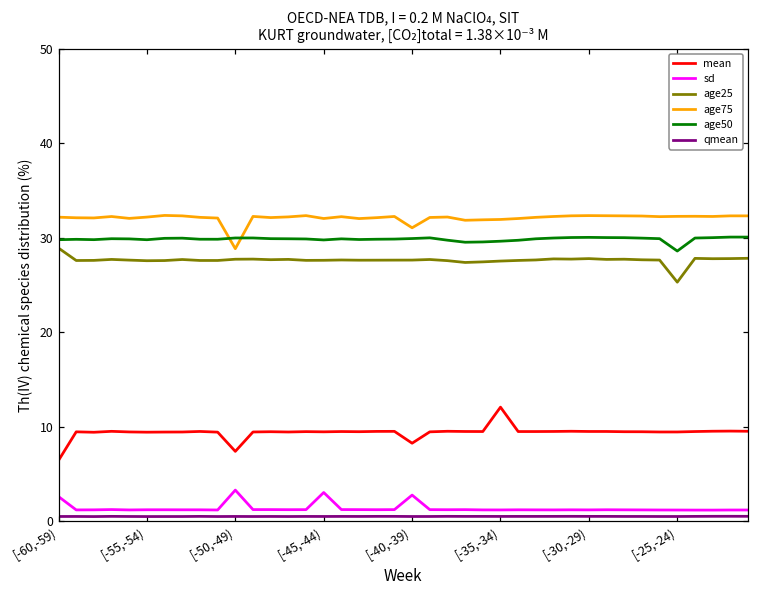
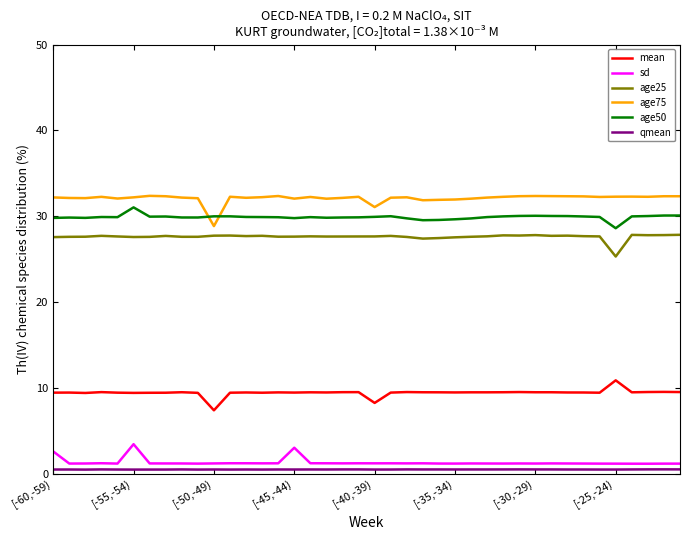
  {
    "mean": {
-     "[-60,-59)": 6,
+     "[-60,-59)": 9,
      "[-55,-54)": 9,
      "[-50,-49)": 7,
      "[-45,-44)": 9,
      "[-40,-39)": 8,
-     "[-35,-34)": 12,
+     "[-35,-34)": 9,
      "[-30,-29)": 9,
-     "[-25,-24)": 9
+     "[-25,-24)": 11
    },
    "sd": {
      "[-60,-59)": 3,
-     "[-55,-54)": 1,
-     "[-50,-49)": 3,
+     "[-55,-54)": 3,
+     "[-50,-49)": 1,
      "[-45,-44)": 3,
-     "[-40,-39)": 3,
+     "[-40,-39)": 1,
      "[-35,-34)": 1,
      "[-30,-29)": 1,
      "[-25,-24)": 1
    },
    "age25": {
-     "[-60,-59)": 29,
+     "[-60,-59)": 28,
      "[-55,-54)": 28,
      "[-50,-49)": 28,
      "[-45,-44)": 28,
      "[-40,-39)": 28,
      "[-35,-34)": 28,
      "[-30,-29)": 28,
      "[-25,-24)": 25
    },
    "age75": {
      "[-60,-59)": 32,
      "[-55,-54)": 32,
      "[-50,-49)": 29,
      "[-45,-44)": 32,
      "[-40,-39)": 31,
      "[-35,-34)": 32,
      "[-30,-29)": 32,
      "[-25,-24)": 32
    },
    "age50": {
      "[-60,-59)": 30,
-     "[-55,-54)": 30,
+     "[-55,-54)": 31,
      "[-50,-49)": 30,
      "[-45,-44)": 30,
      "[-40,-39)": 30,
      "[-35,-34)": 30,
      "[-30,-29)": 30,
      "[-25,-24)": 29
    },
    "qmean": {
      "[-60,-59)": 0,
      "[-55,-54)": 0,
      "[-50,-49)": 1,
      "[-45,-44)": 1,
      "[-40,-39)": 0,
      "[-35,-34)": 1,
      "[-30,-29)": 1,
      "[-25,-24)": 0
    }
  }
